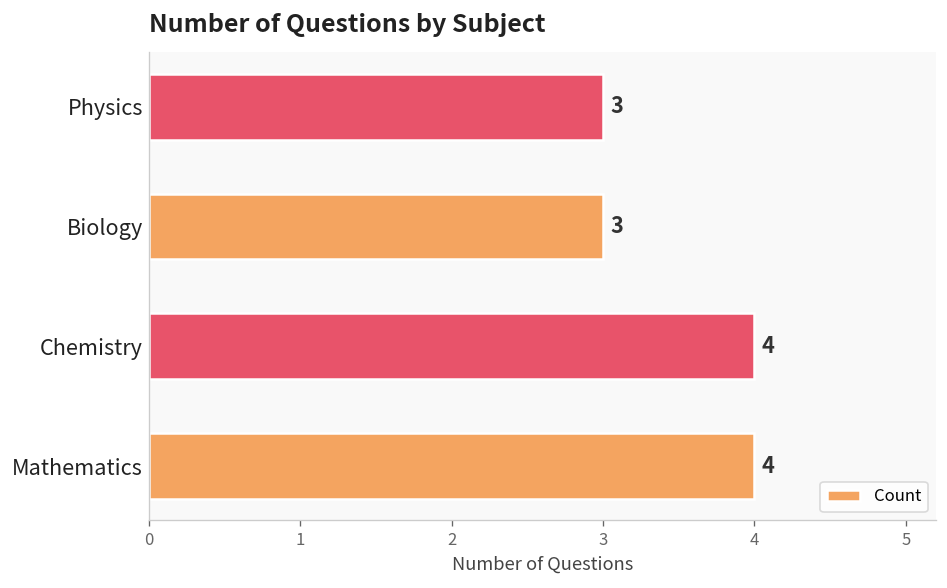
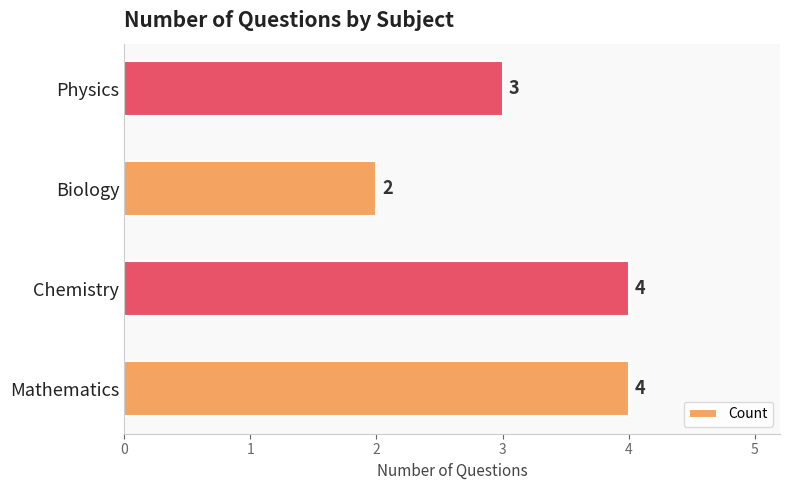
  {
    "Physics": 3,
-   "Biology": 3,
+   "Biology": 2,
    "Chemistry": 4,
    "Mathematics": 4
  }
